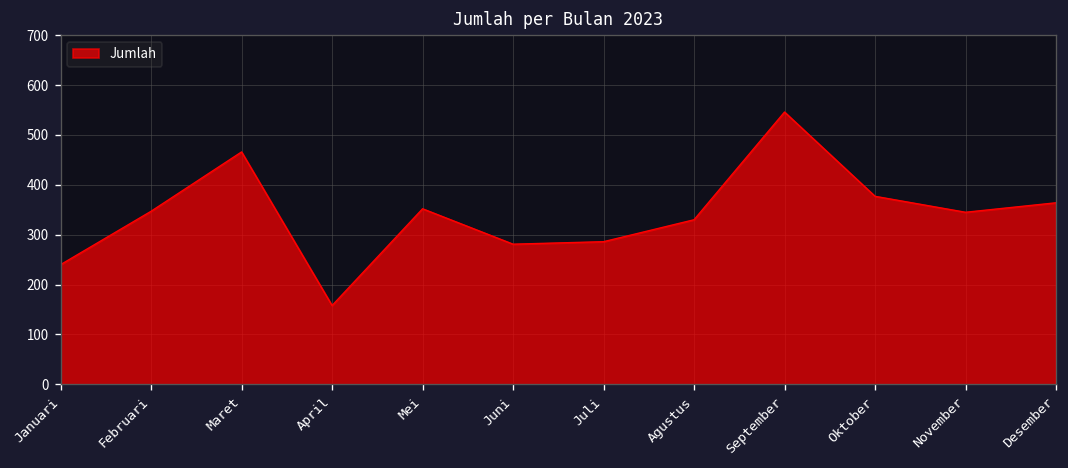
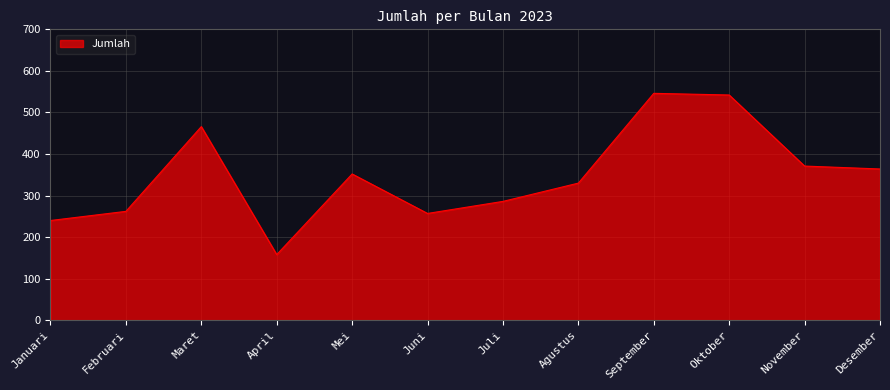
  {
    "Januari": 240,
-   "Februari": 350,
+   "Februari": 260,
    "Maret": 470,
    "April": 160,
    "Mei": 350,
-   "Juni": 280,
+   "Juni": 260,
    "Juli": 290,
    "Agustus": 330,
    "September": 550,
-   "Oktober": 380,
-   "November": 350,
+   "Oktober": 540,
+   "November": 370,
    "Desember": 360
  }
